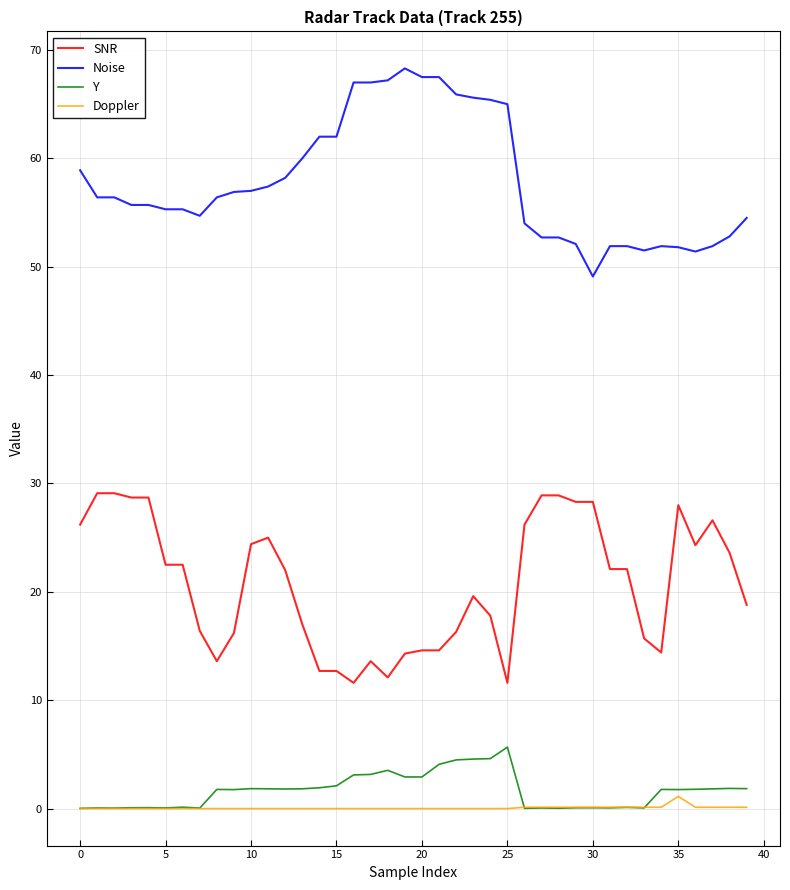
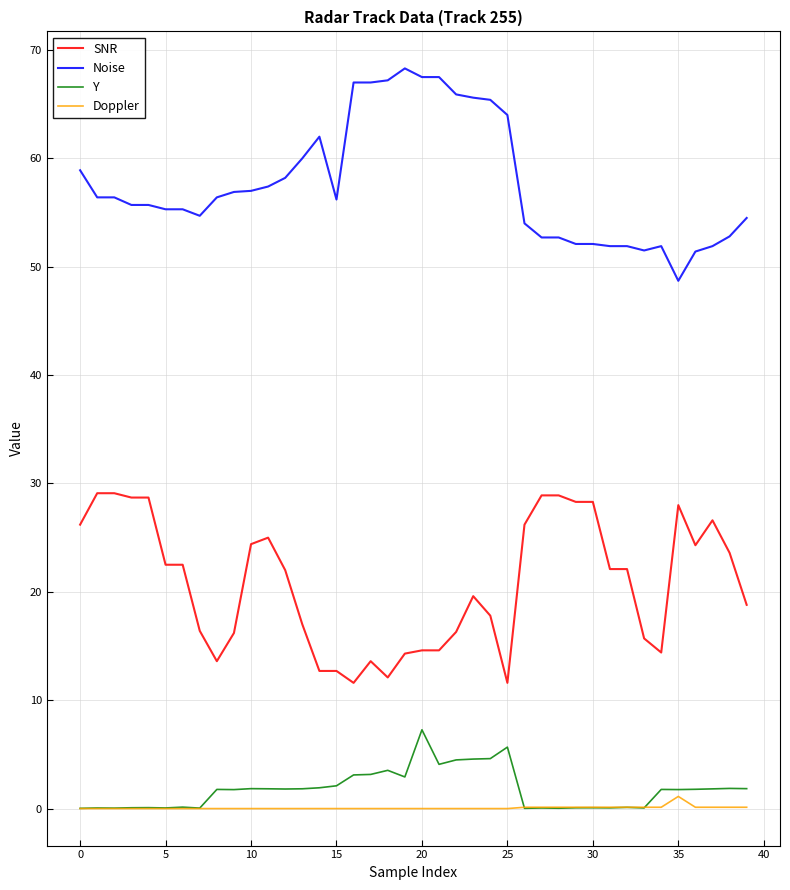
  {
    "SNR": {
      "0": 26.2,
      "5": 22.5,
      "10": 24.4,
      "15": 12.7,
      "20": 14.6,
      "25": 11.6,
      "30": 28.3,
      "35": 28.0
    },
    "Noise": {
      "0": 58.9,
      "5": 55.3,
      "10": 57.0,
-     "15": 62.0,
+     "15": 56.2,
      "20": 67.5,
-     "25": 65,
-     "30": 49.1,
-     "35": 51.8
+     "25": 64,
+     "30": 52.1,
+     "35": 48.7
    },
    "Y": {
      "10": 1.8,
      "15": 2.1,
-     "20": 2.9,
+     "20": 7.3,
      "25": 5.7,
      "35": 1.8
    },
    "Doppler": {
      "10": 0.0,
      "15": 0.0,
      "20": 0.0,
      "25": 0.0,
      "35": 1.1
    }
  }
